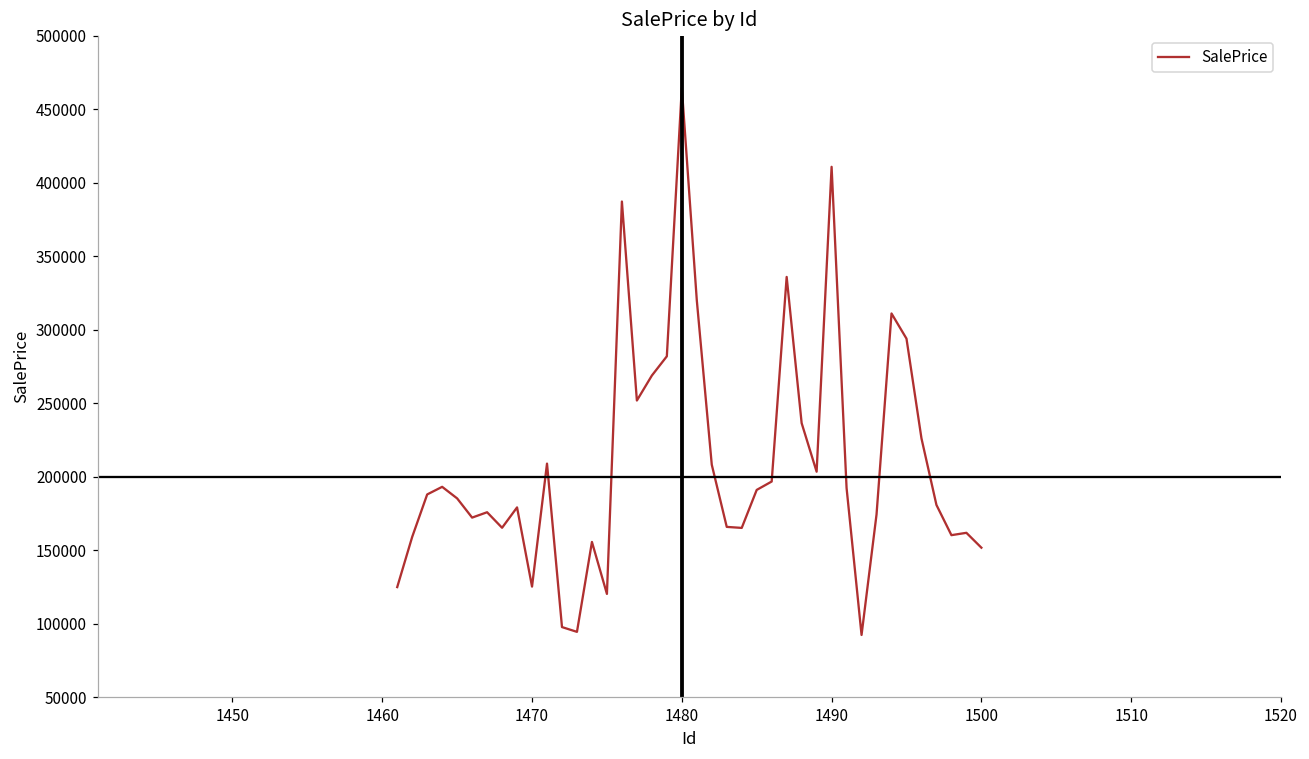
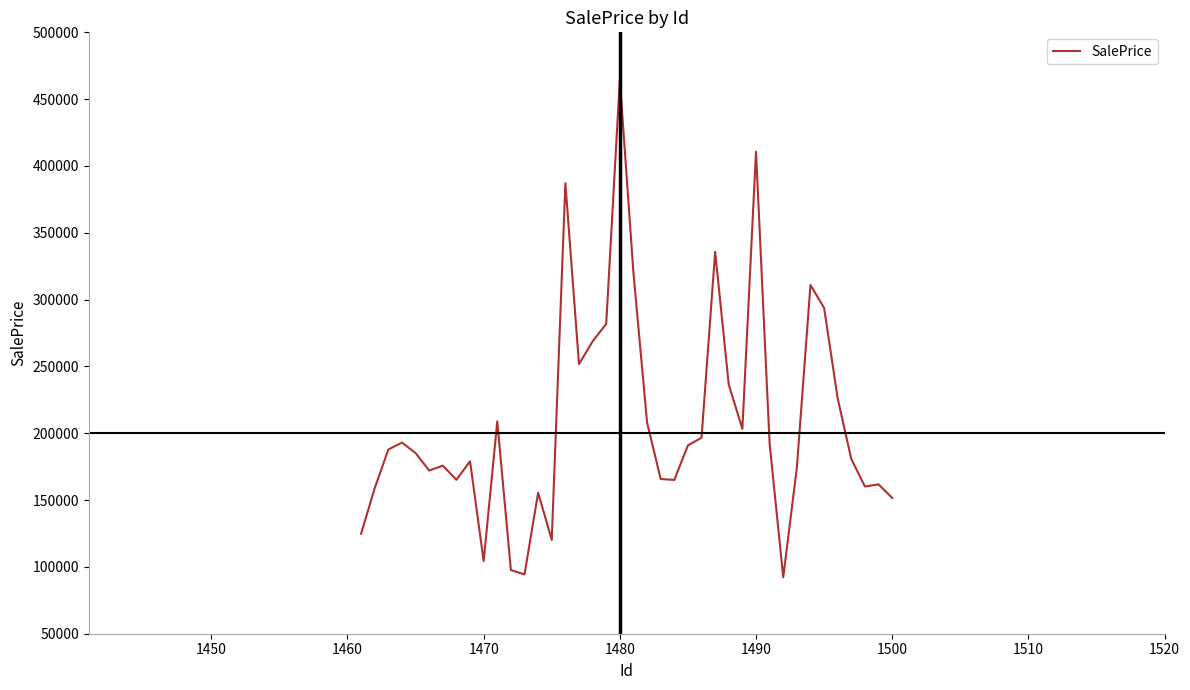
  {
-   "1470": 125000,
+   "1470": 104000,
    "1480": 465000,
    "1490": 411000,
    "1500": 152000
  }
